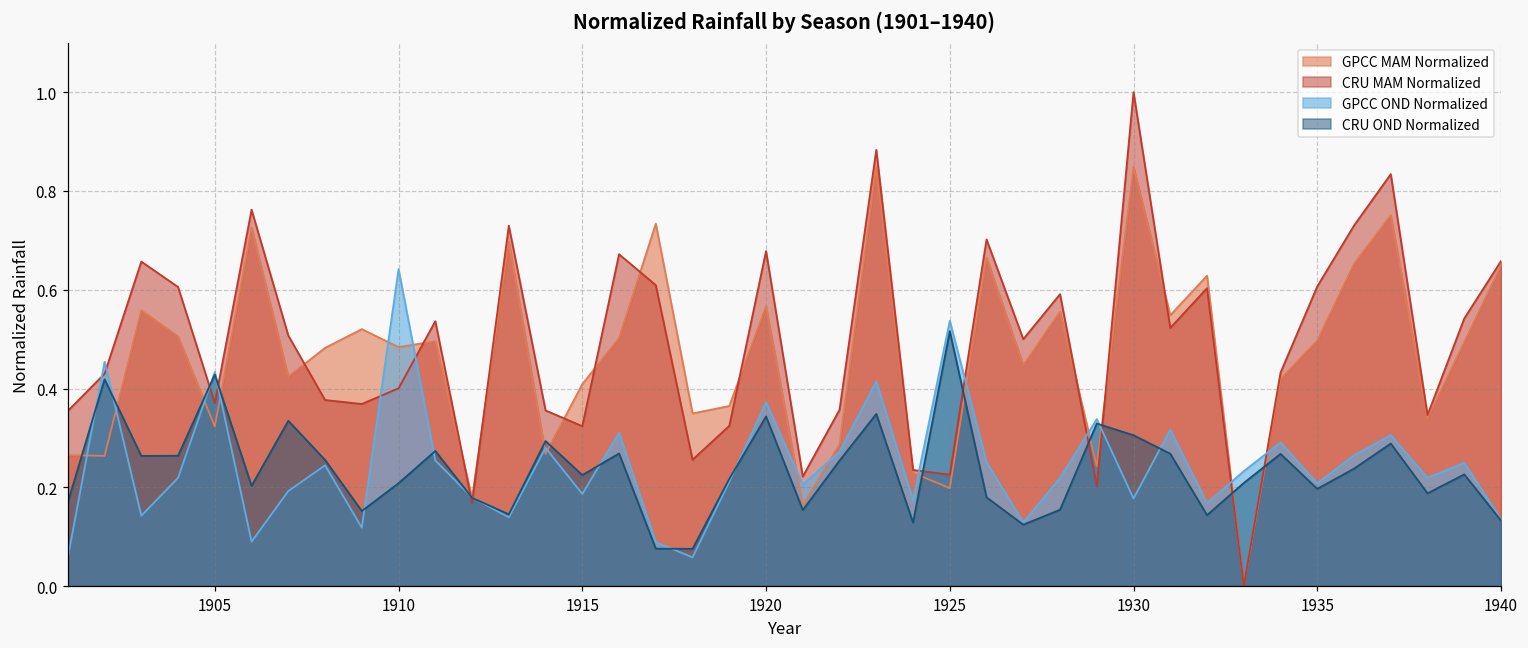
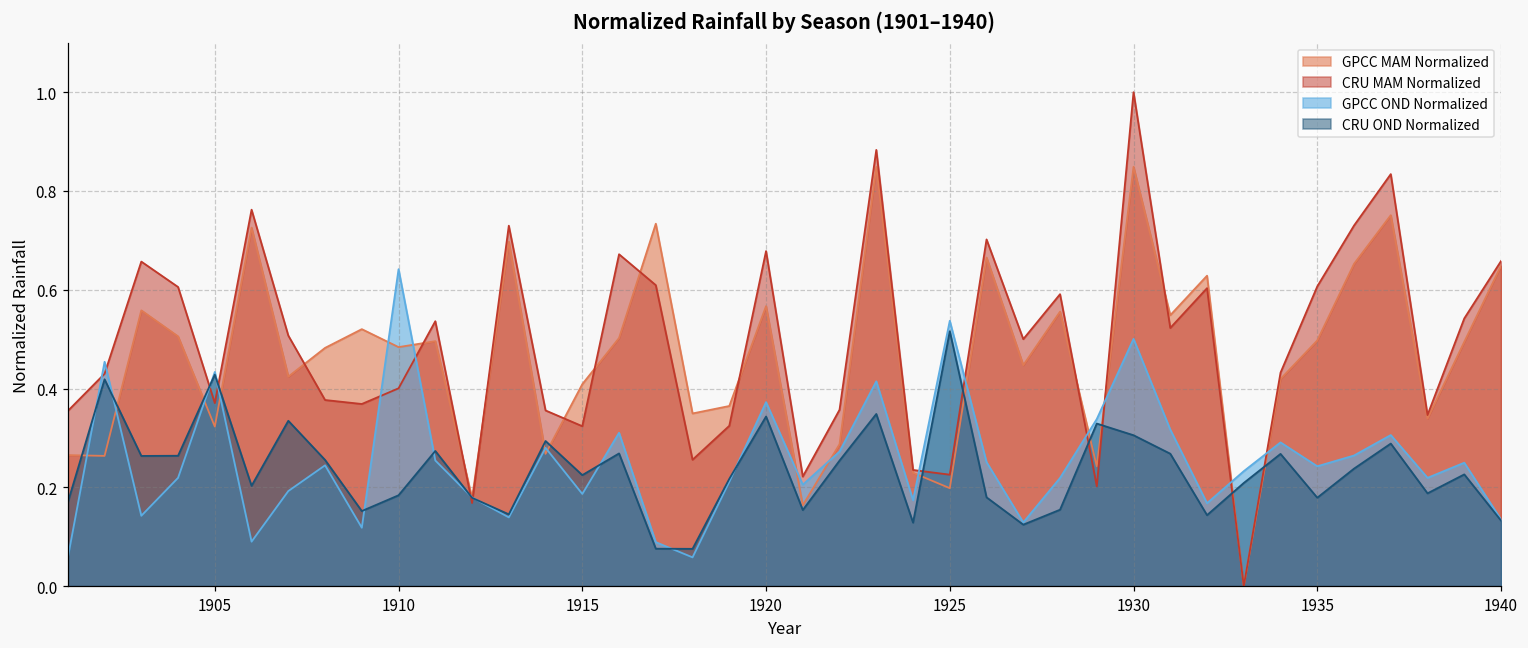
  {
    "GPCC OND Normalized": {
      "1910": 0.64,
      "1915": 0.19,
      "1920": 0.37,
      "1925": 0.54,
-     "1930": 0.18,
-     "1935": 0.21
+     "1930": 0.50,
+     "1935": 0.24
    },
    "CRU OND Normalized": {
-     "1910": 0.21,
+     "1910": 0.18,
      "1915": 0.22,
      "1920": 0.34,
      "1925": 0.52,
      "1930": 0.31,
-     "1935": 0.20
+     "1935": 0.18
    }
  }
